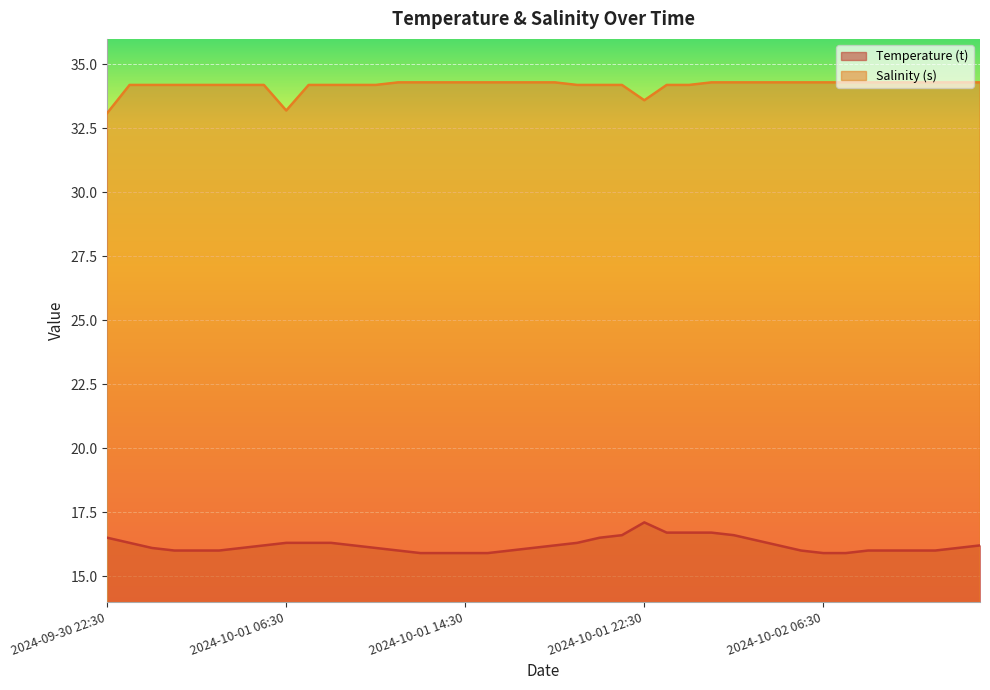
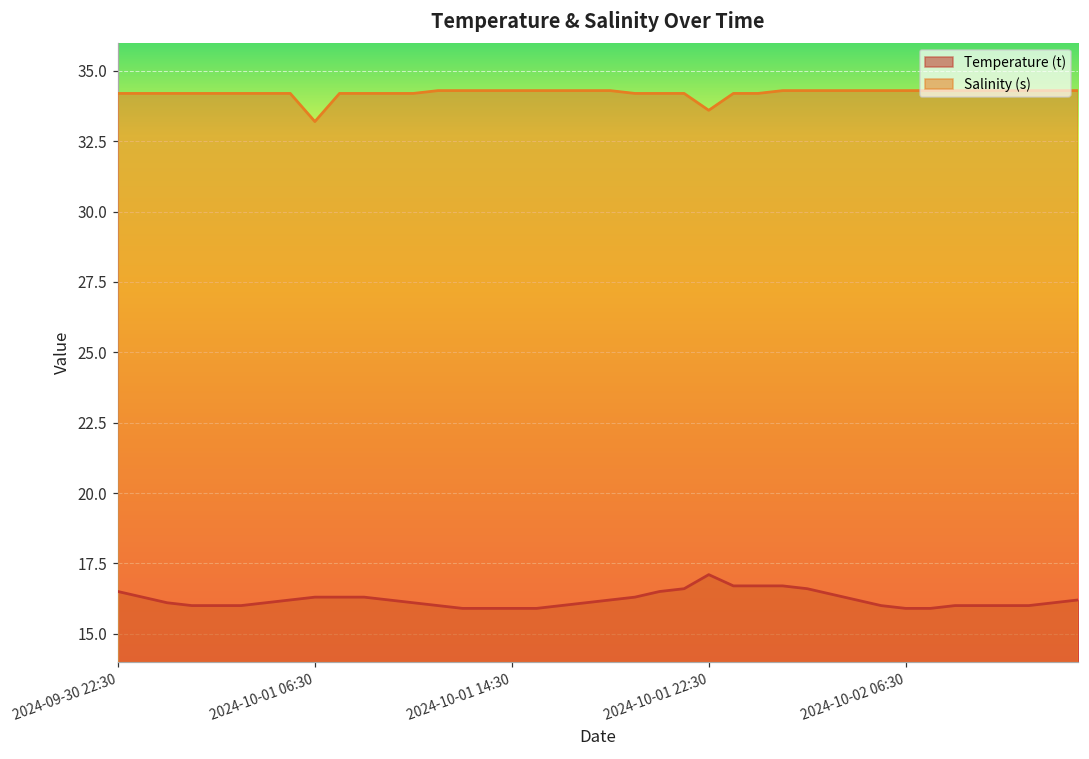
  {
    "Temperature (t)": {
      "2024-09-30 22:30": 16.5,
      "2024-10-01 06:30": 16.3,
      "2024-10-01 14:30": 15.9,
      "2024-10-01 22:30": 17.1,
      "2024-10-02 06:30": 15.9
    },
    "Salinity (s)": {
-     "2024-09-30 22:30": 33.1,
+     "2024-09-30 22:30": 34.2,
      "2024-10-01 06:30": 33.2,
      "2024-10-01 14:30": 34.3,
      "2024-10-01 22:30": 33.6,
      "2024-10-02 06:30": 34.3
    }
  }
